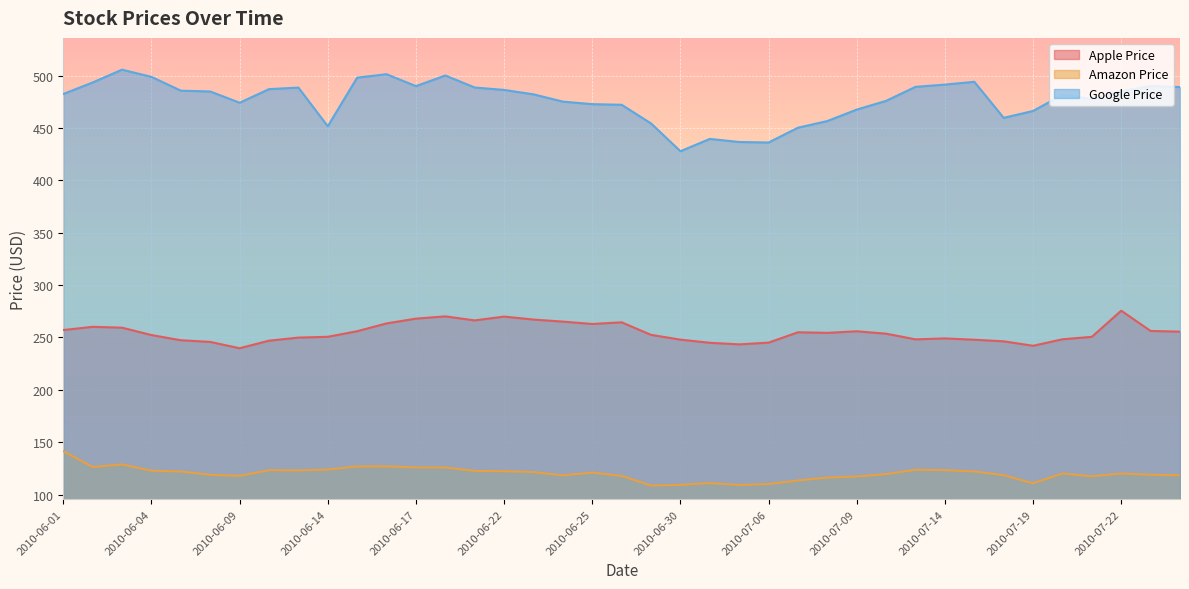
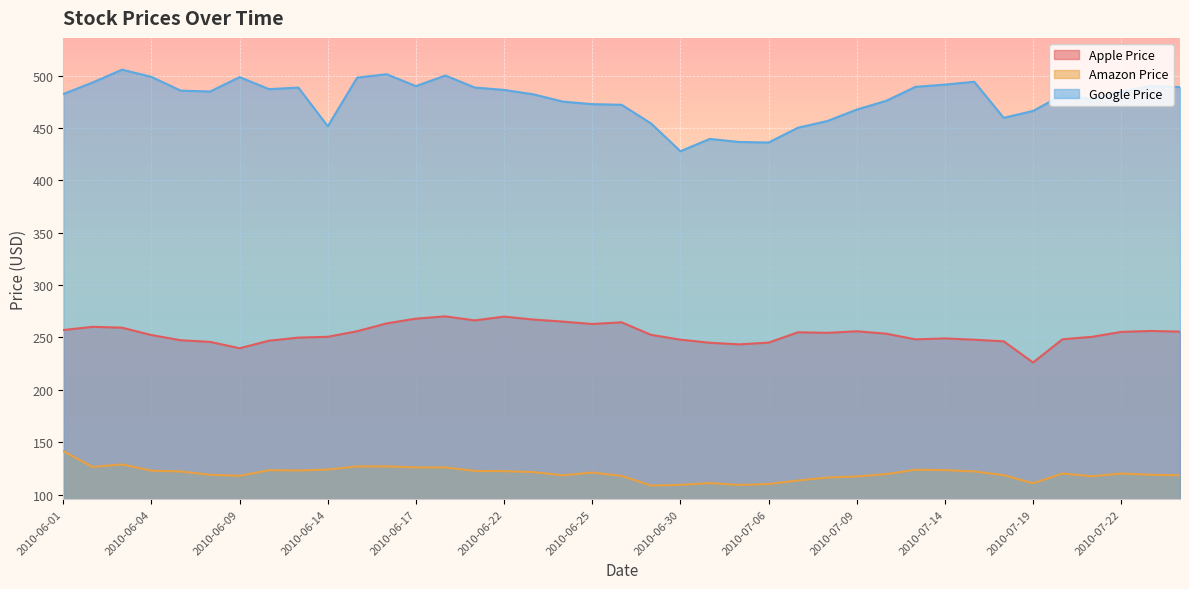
  {
    "Apple Price": {
      "2010-06-01": 257,
      "2010-06-04": 252,
      "2010-06-09": 240,
      "2010-06-14": 251,
      "2010-06-17": 268,
      "2010-06-22": 270,
      "2010-06-25": 263,
      "2010-06-30": 248,
      "2010-07-06": 245,
      "2010-07-09": 256,
      "2010-07-14": 249,
-     "2010-07-19": 242,
-     "2010-07-22": 276
+     "2010-07-19": 226,
+     "2010-07-22": 255
    },
    "Amazon Price": {
      "2010-06-01": 141,
      "2010-06-04": 123,
      "2010-06-09": 118,
      "2010-06-14": 124,
      "2010-06-17": 126,
      "2010-06-22": 122,
      "2010-06-25": 121,
      "2010-06-30": 109,
      "2010-07-06": 110,
      "2010-07-09": 117,
      "2010-07-14": 123,
      "2010-07-19": 111,
      "2010-07-22": 120
    },
    "Google Price": {
      "2010-06-01": 482,
      "2010-06-04": 499,
-     "2010-06-09": 474,
+     "2010-06-09": 499,
      "2010-06-14": 452,
      "2010-06-17": 490,
      "2010-06-22": 486,
      "2010-06-25": 473,
      "2010-06-30": 428,
      "2010-07-06": 436,
      "2010-07-09": 467,
      "2010-07-14": 491,
      "2010-07-19": 466
    }
  }
